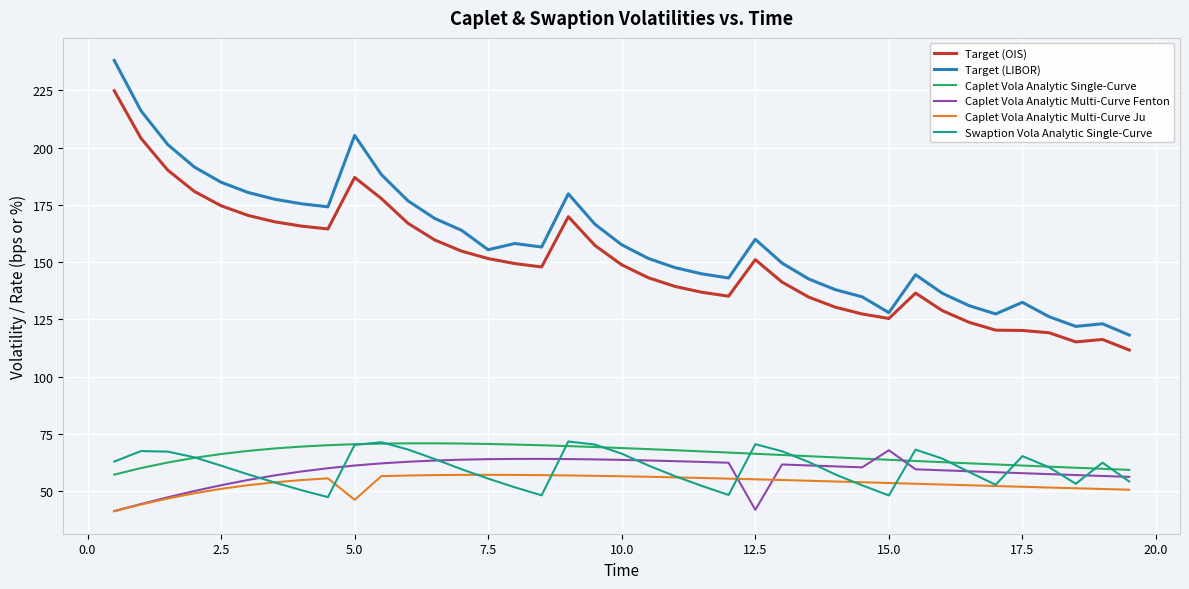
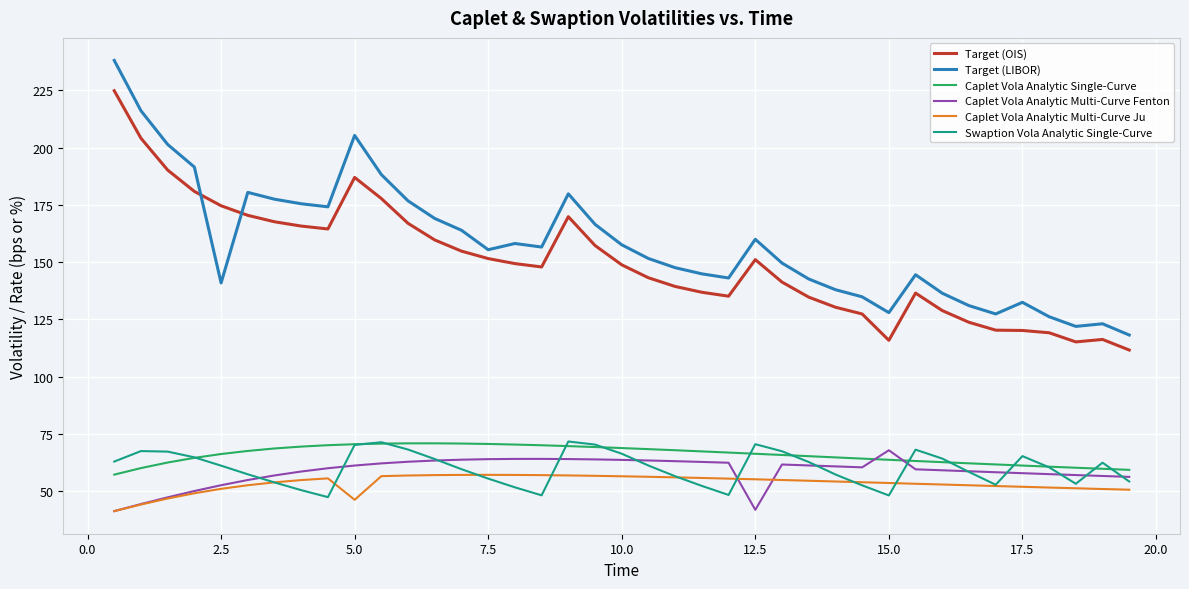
  {
    "Target (OIS)": {
      "2.5": 175,
      "5.0": 187,
      "7.5": 152,
      "10.0": 149,
      "12.5": 151,
-     "15.0": 125,
+     "15.0": 116,
      "17.5": 120
    },
    "Target (LIBOR)": {
-     "2.5": 185,
+     "2.5": 141,
      "5.0": 205,
      "7.5": 155,
      "10.0": 158,
      "12.5": 160,
      "15.0": 128,
      "17.5": 132
    },
    "Caplet Vola Analytic Multi-Curve Fenton": {
      "2.5": 53,
      "5.0": 61,
      "7.5": 64,
      "10.0": 64,
      "12.5": 42,
      "15.0": 68,
      "17.5": 58
    },
    "Caplet Vola Analytic Multi-Curve Ju": {
      "2.5": 51,
      "5.0": 46,
      "7.5": 57,
      "10.0": 56,
      "12.5": 55,
      "15.0": 54,
      "17.5": 52
    }
  }
